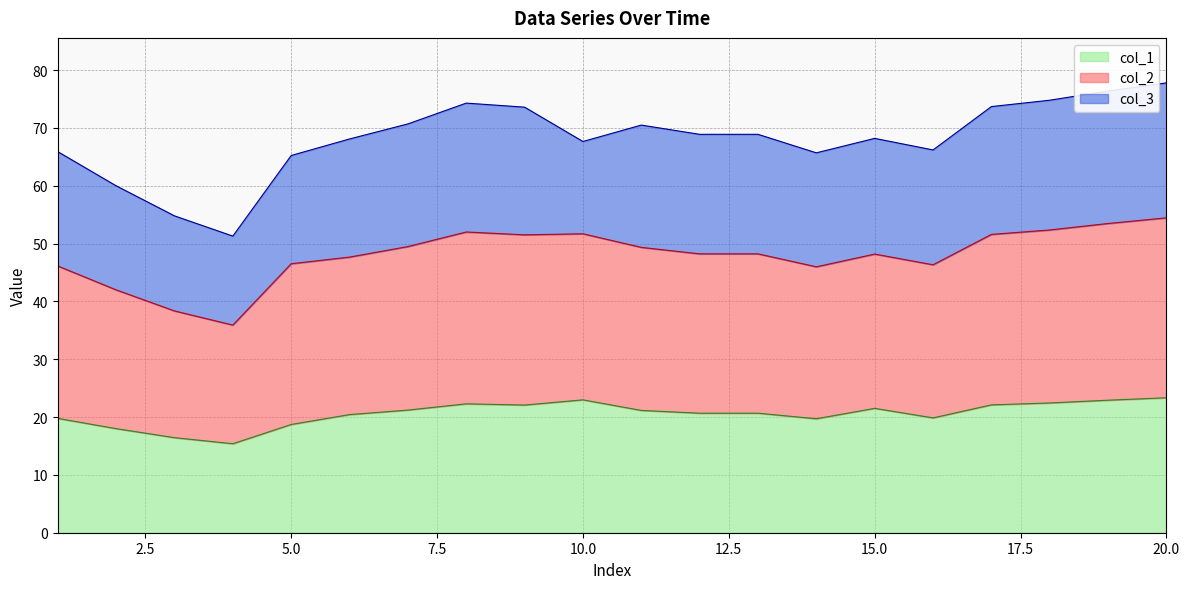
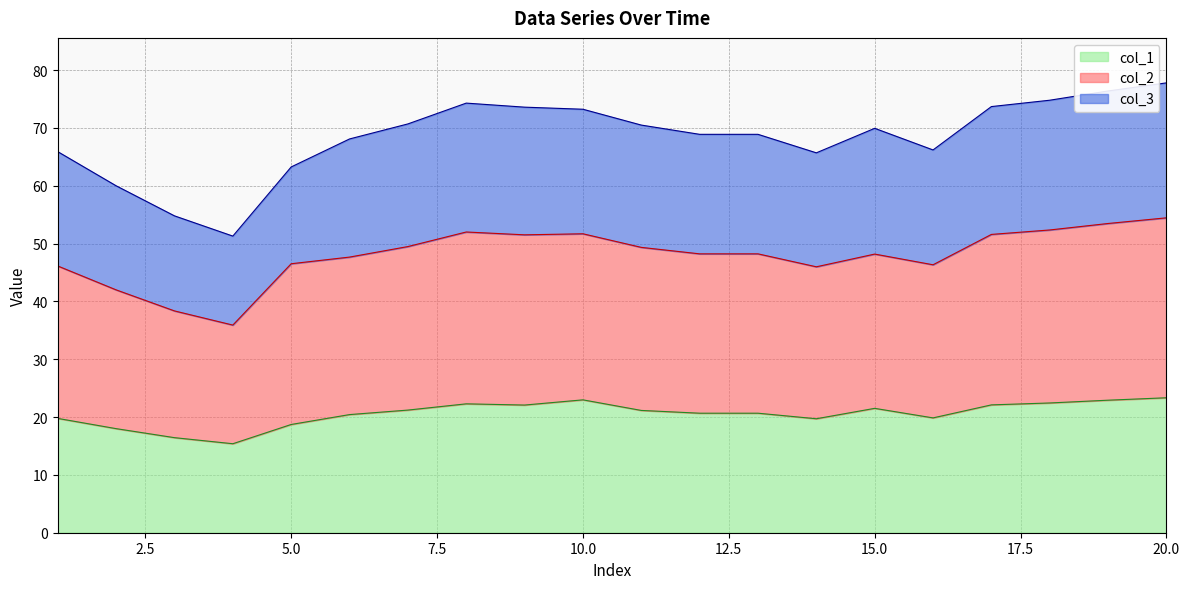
  {
    "col_1": {
      "5.0": 19,
      "10.0": 23,
      "15.0": 22,
      "20.0": 23
    },
    "col_2": {
      "5.0": 28,
      "10.0": 29,
      "15.0": 27,
      "20.0": 31
    },
    "col_3": {
-     "5.0": 19,
-     "10.0": 16,
-     "15.0": 20,
+     "5.0": 17,
+     "10.0": 22,
+     "15.0": 22,
      "20.0": 78
    }
  }
